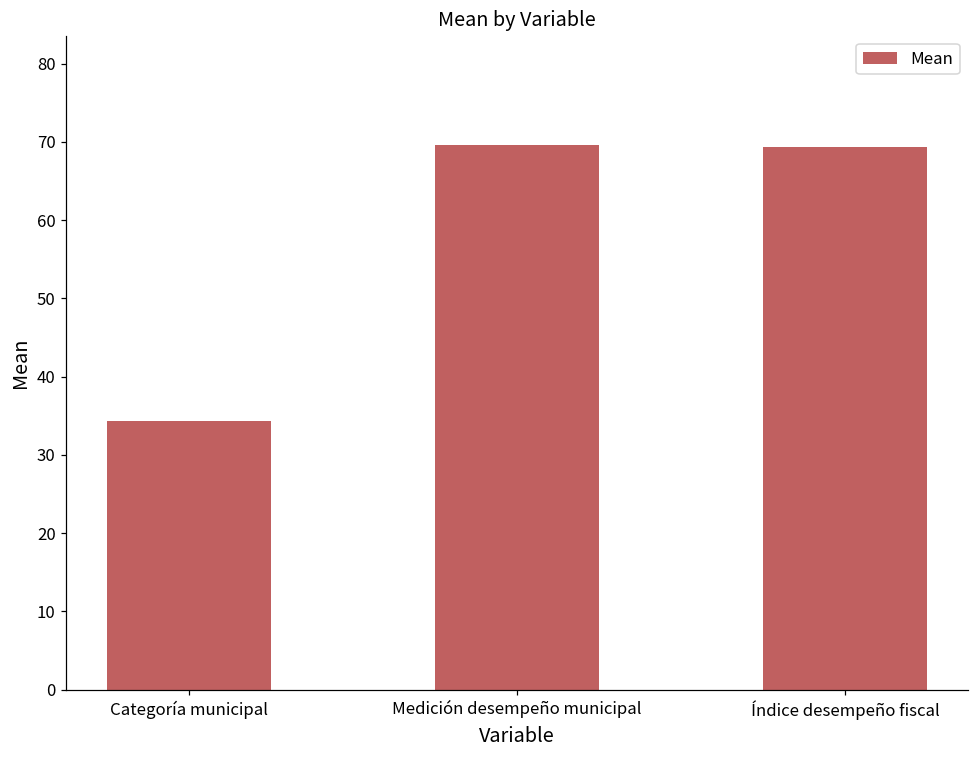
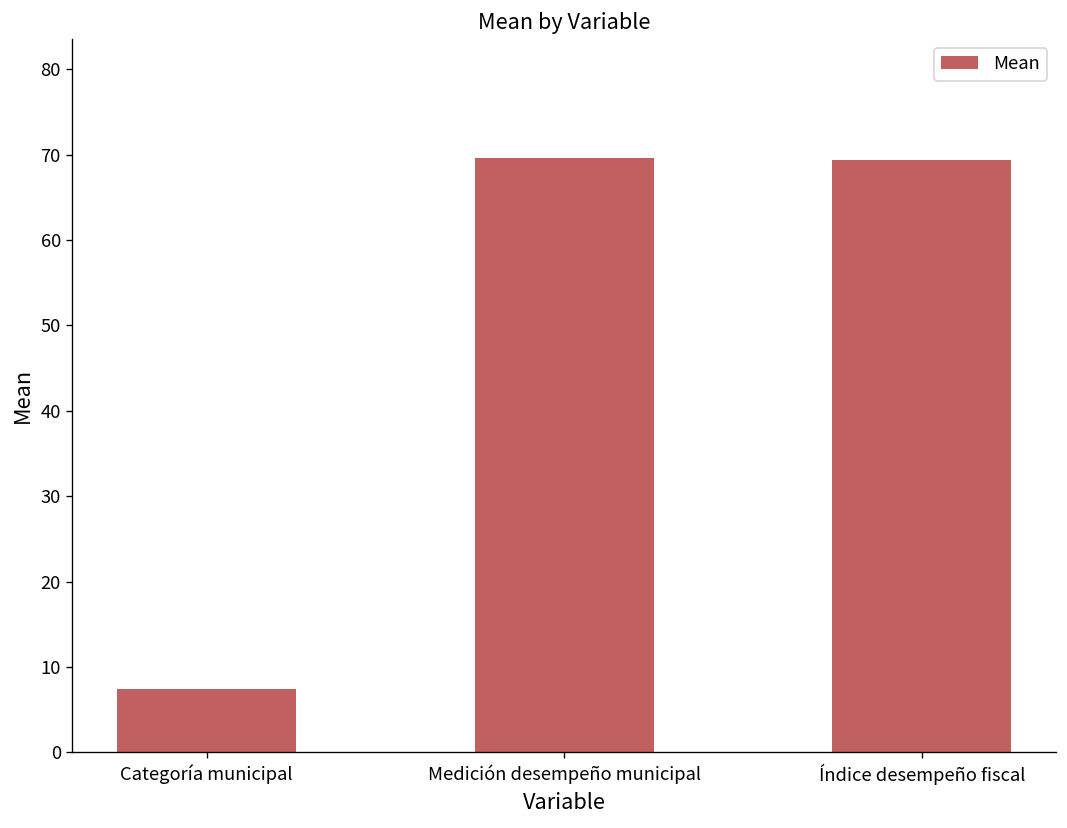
  {
-   "Categoría municipal": 34,
+   "Categoría municipal": 7,
    "Medición desempeño municipal": 70,
    "Índice desempeño fiscal": 69
  }
